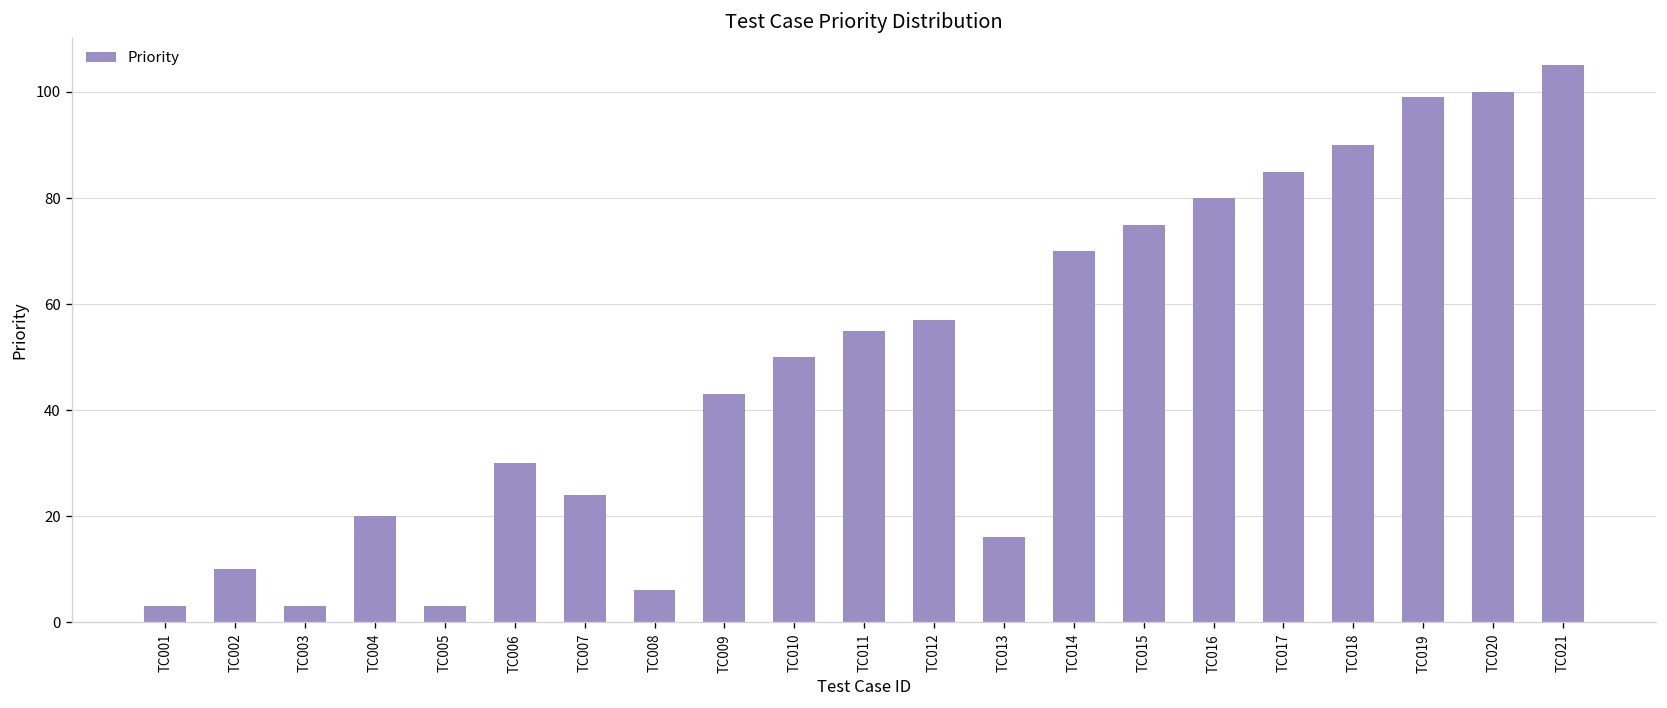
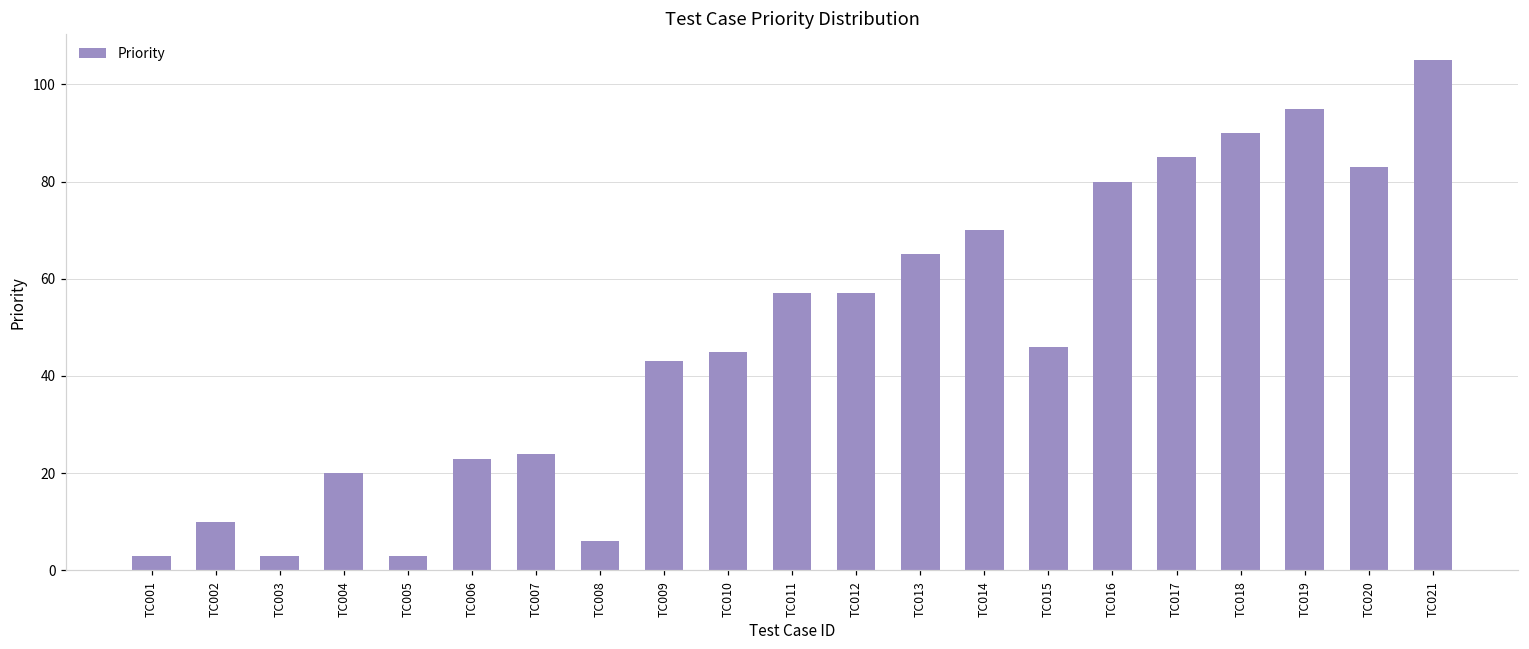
  {
    "TC001": 3,
    "TC002": 10,
    "TC003": 3,
    "TC004": 20,
    "TC005": 3,
-   "TC006": 30,
+   "TC006": 23,
    "TC007": 24,
    "TC008": 6,
    "TC009": 43,
-   "TC010": 50,
-   "TC011": 55,
+   "TC010": 45,
+   "TC011": 57,
    "TC012": 57,
-   "TC013": 16,
+   "TC013": 65,
    "TC014": 70,
-   "TC015": 75,
+   "TC015": 46,
    "TC016": 80,
    "TC017": 85,
    "TC018": 90,
-   "TC019": 99,
-   "TC020": 100,
+   "TC019": 95,
+   "TC020": 83,
    "TC021": 105
  }
